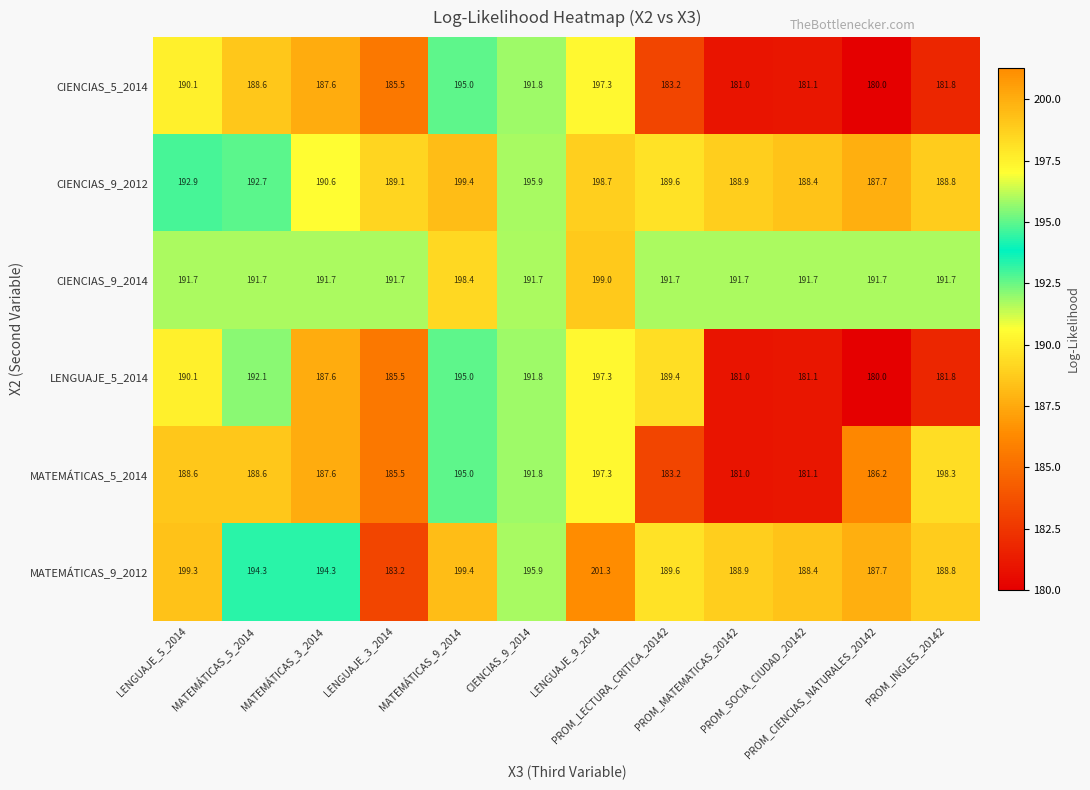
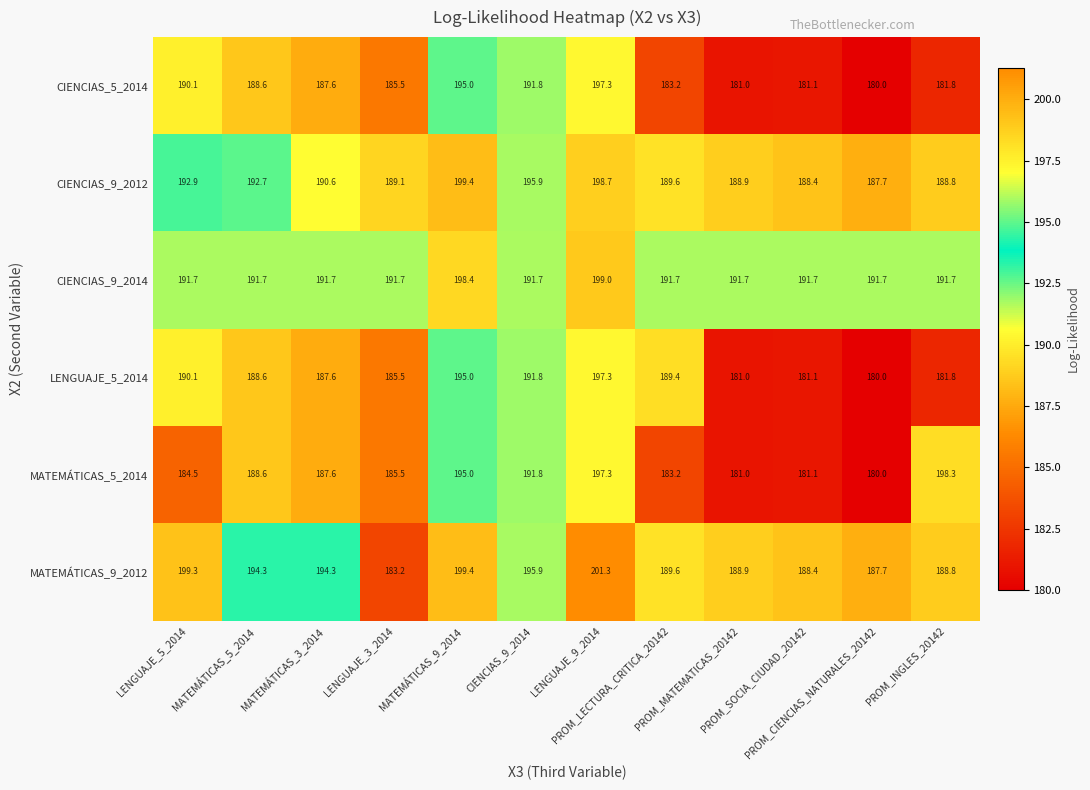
  {
    "CIENCIAS_5_2014": {
      "LENGUAJE_5_2014": 190.1,
      "MATEMÁTICAS_5_2014": 188.6,
      "MATEMÁTICAS_3_2014": 187.6,
      "LENGUAJE_3_2014": 185.5,
      "MATEMÁTICAS_9_2014": 195.0,
      "CIENCIAS_9_2014": 191.8,
      "LENGUAJE_9_2014": 197.3,
      "PROM_LECTURA_CRITICA_20142": 183.2,
      "PROM_MATEMATICAS_20142": 181.0,
      "PROM_SOCIA_CIUDAD_20142": 181.1,
      "PROM_CIENCIAS_NATURALES_20142": 180.0,
      "PROM_INGLES_20142": 181.8
    },
    "CIENCIAS_9_2012": {
      "LENGUAJE_5_2014": 192.9,
      "MATEMÁTICAS_5_2014": 192.7,
      "MATEMÁTICAS_3_2014": 190.6,
      "LENGUAJE_3_2014": 189.1,
      "MATEMÁTICAS_9_2014": 199.4,
      "CIENCIAS_9_2014": 195.9,
      "LENGUAJE_9_2014": 198.7,
      "PROM_LECTURA_CRITICA_20142": 189.6,
      "PROM_MATEMATICAS_20142": 188.9,
      "PROM_SOCIA_CIUDAD_20142": 188.4,
      "PROM_CIENCIAS_NATURALES_20142": 187.7,
      "PROM_INGLES_20142": 188.8
    },
    "CIENCIAS_9_2014": {
      "LENGUAJE_5_2014": 191.7,
      "MATEMÁTICAS_5_2014": 191.7,
      "MATEMÁTICAS_3_2014": 191.7,
      "LENGUAJE_3_2014": 191.7,
      "MATEMÁTICAS_9_2014": 198.4,
      "CIENCIAS_9_2014": 191.7,
      "LENGUAJE_9_2014": 199.0,
      "PROM_LECTURA_CRITICA_20142": 191.7,
      "PROM_MATEMATICAS_20142": 191.7,
      "PROM_SOCIA_CIUDAD_20142": 191.7,
      "PROM_CIENCIAS_NATURALES_20142": 191.7,
      "PROM_INGLES_20142": 191.7
    },
    "LENGUAJE_5_2014": {
      "LENGUAJE_5_2014": 190.1,
-     "MATEMÁTICAS_5_2014": 192.1,
+     "MATEMÁTICAS_5_2014": 188.6,
      "MATEMÁTICAS_3_2014": 187.6,
      "LENGUAJE_3_2014": 185.5,
      "MATEMÁTICAS_9_2014": 195.0,
      "CIENCIAS_9_2014": 191.8,
      "LENGUAJE_9_2014": 197.3,
      "PROM_LECTURA_CRITICA_20142": 189.4,
      "PROM_MATEMATICAS_20142": 181.0,
      "PROM_SOCIA_CIUDAD_20142": 181.1,
      "PROM_CIENCIAS_NATURALES_20142": 180.0,
      "PROM_INGLES_20142": 181.8
    },
    "MATEMÁTICAS_5_2014": {
-     "LENGUAJE_5_2014": 188.6,
+     "LENGUAJE_5_2014": 184.5,
      "MATEMÁTICAS_5_2014": 188.6,
      "MATEMÁTICAS_3_2014": 187.6,
      "LENGUAJE_3_2014": 185.5,
      "MATEMÁTICAS_9_2014": 195.0,
      "CIENCIAS_9_2014": 191.8,
      "LENGUAJE_9_2014": 197.3,
      "PROM_LECTURA_CRITICA_20142": 183.2,
      "PROM_MATEMATICAS_20142": 181.0,
      "PROM_SOCIA_CIUDAD_20142": 181.1,
-     "PROM_CIENCIAS_NATURALES_20142": 186.2,
+     "PROM_CIENCIAS_NATURALES_20142": 180.0,
      "PROM_INGLES_20142": 198.3
    },
    "MATEMÁTICAS_9_2012": {
      "LENGUAJE_5_2014": 199.3,
      "MATEMÁTICAS_5_2014": 194.3,
      "MATEMÁTICAS_3_2014": 194.3,
      "LENGUAJE_3_2014": 183.2,
      "MATEMÁTICAS_9_2014": 199.4,
      "CIENCIAS_9_2014": 195.9,
      "LENGUAJE_9_2014": 201.3,
      "PROM_LECTURA_CRITICA_20142": 189.6,
      "PROM_MATEMATICAS_20142": 188.9,
      "PROM_SOCIA_CIUDAD_20142": 188.4,
      "PROM_CIENCIAS_NATURALES_20142": 187.7,
      "PROM_INGLES_20142": 188.8
    }
  }
